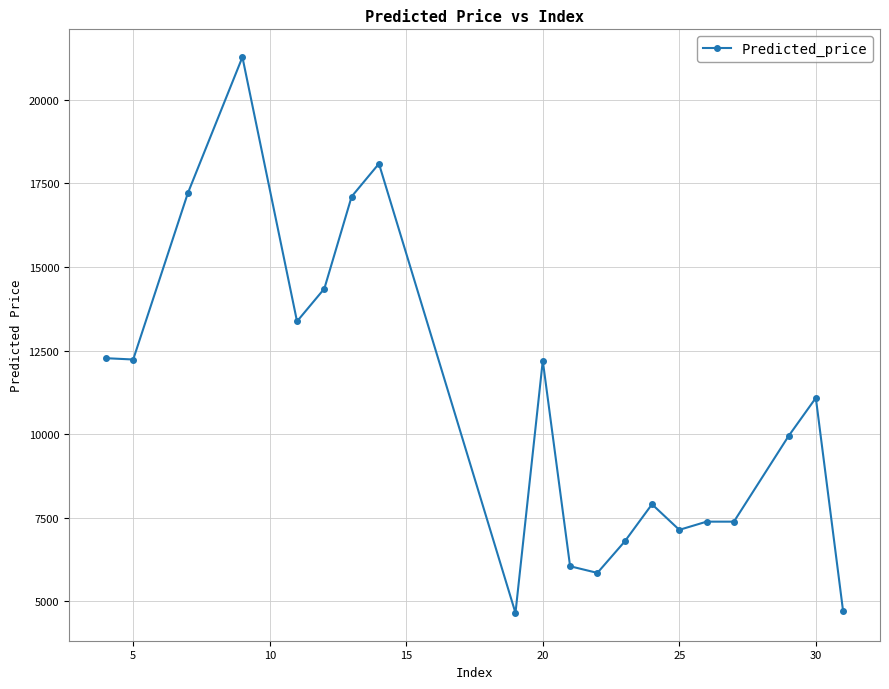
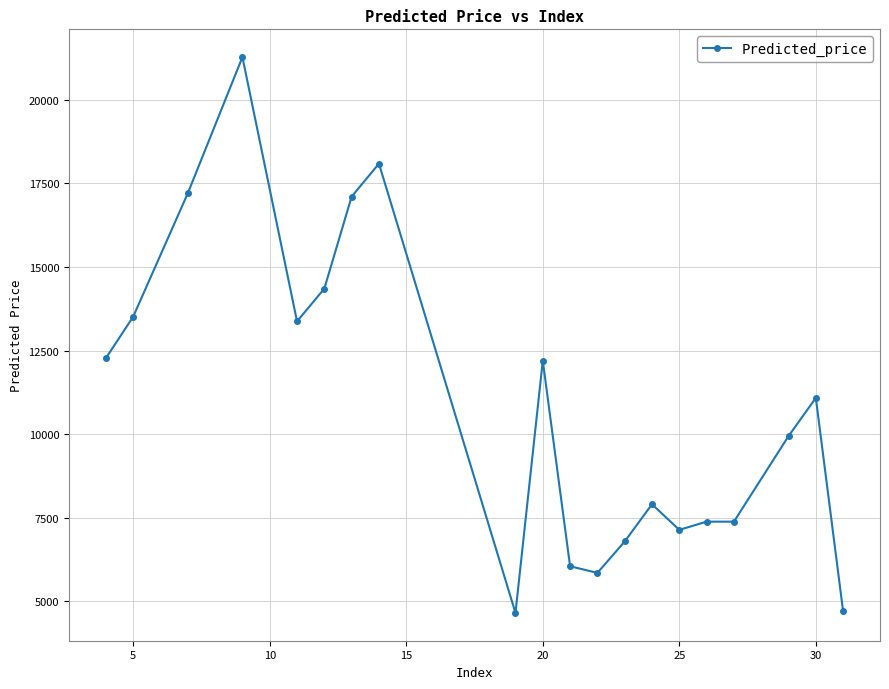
  {
-   "5": 12200,
+   "5": 13500,
    "20": 12200,
    "25": 7100,
    "30": 11100
  }
